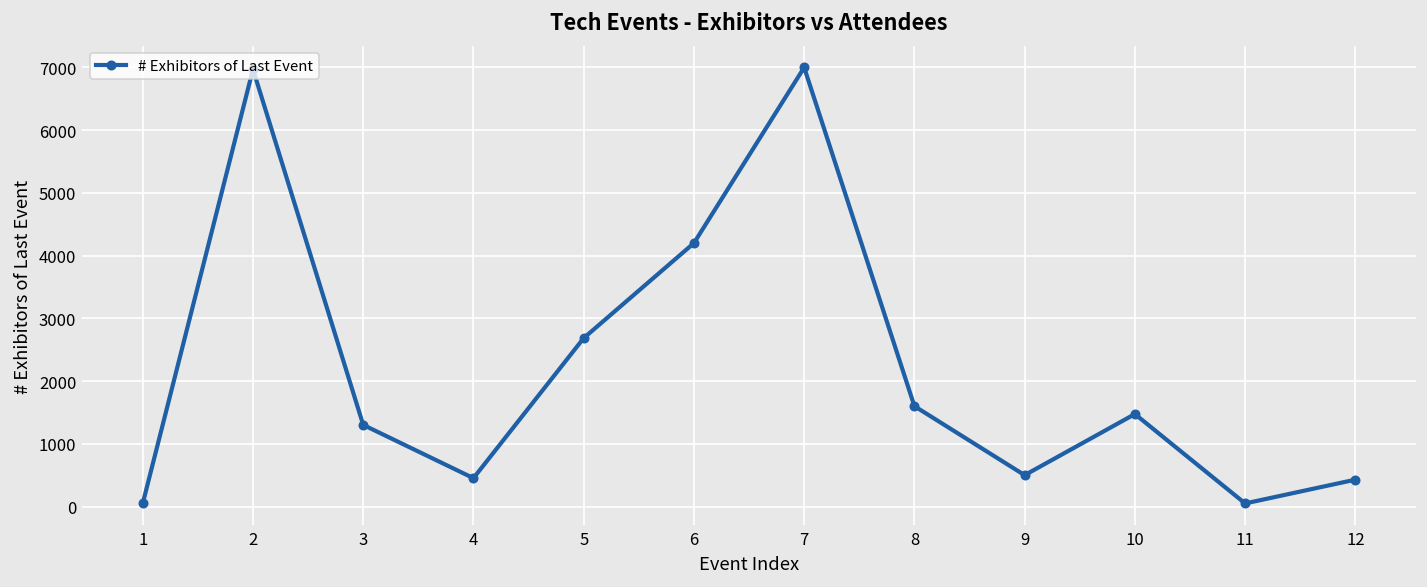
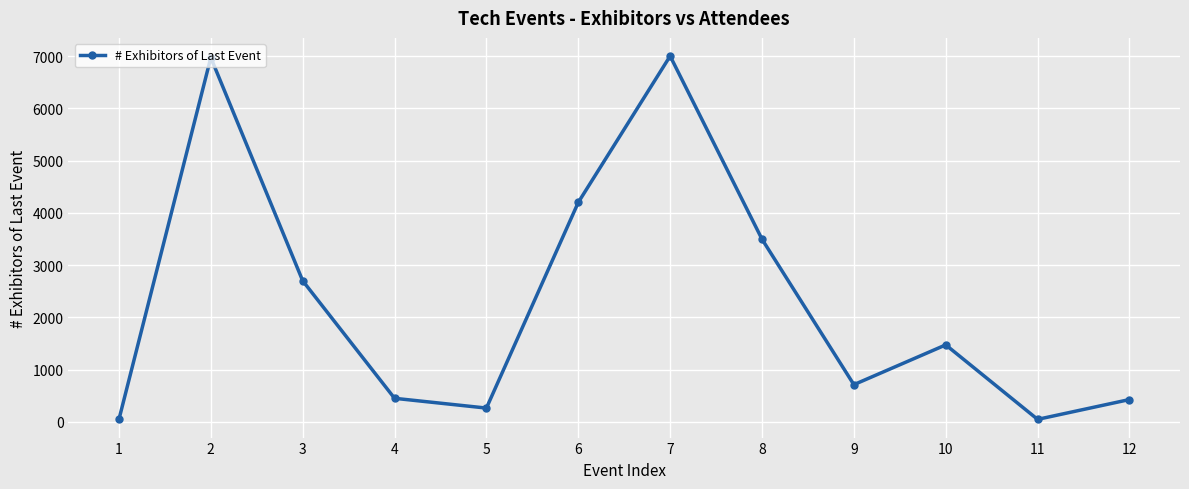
  {
    "1": 0,
-   "3": 1300,
+   "3": 2700,
    "4": 500,
-   "5": 2700,
+   "5": 300,
    "6": 4200,
    "7": 7000,
-   "8": 1600,
-   "9": 500,
+   "8": 3500,
+   "9": 700,
    "10": 1500,
    "11": 0,
    "12": 400
  }
